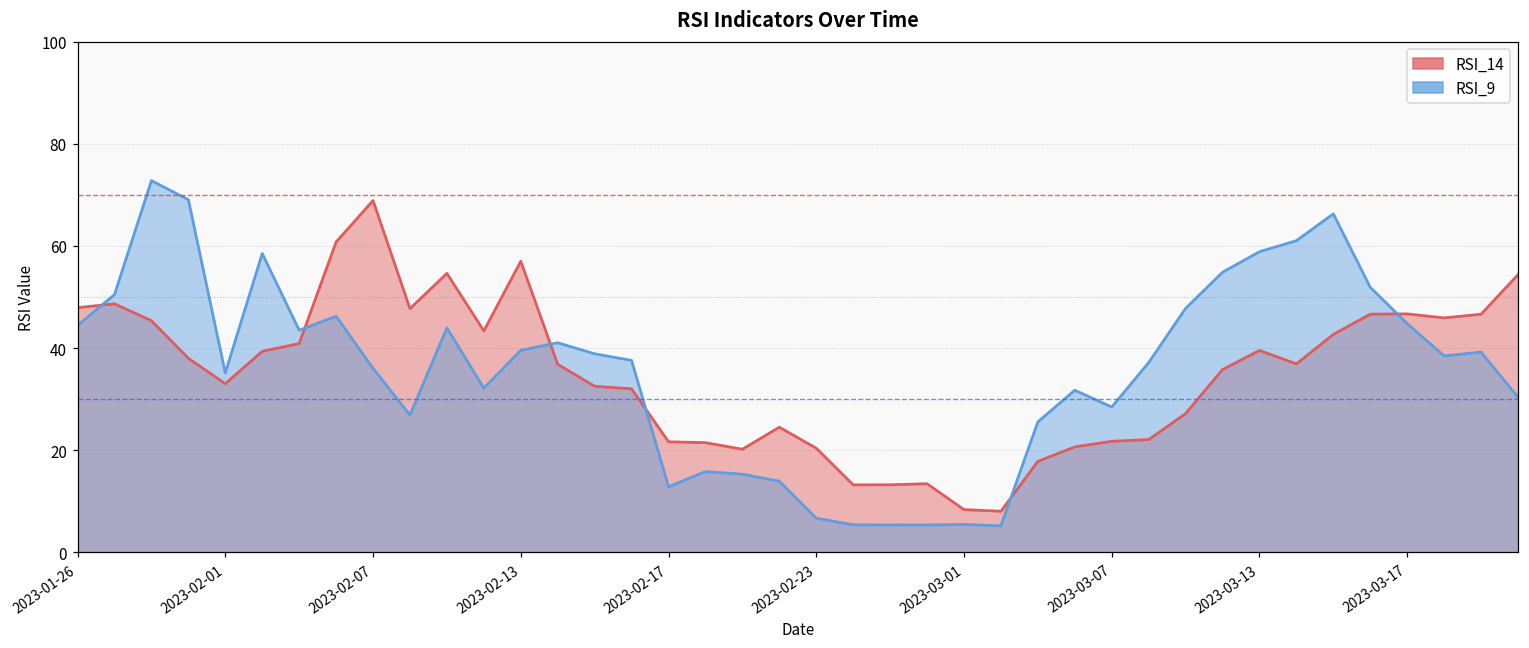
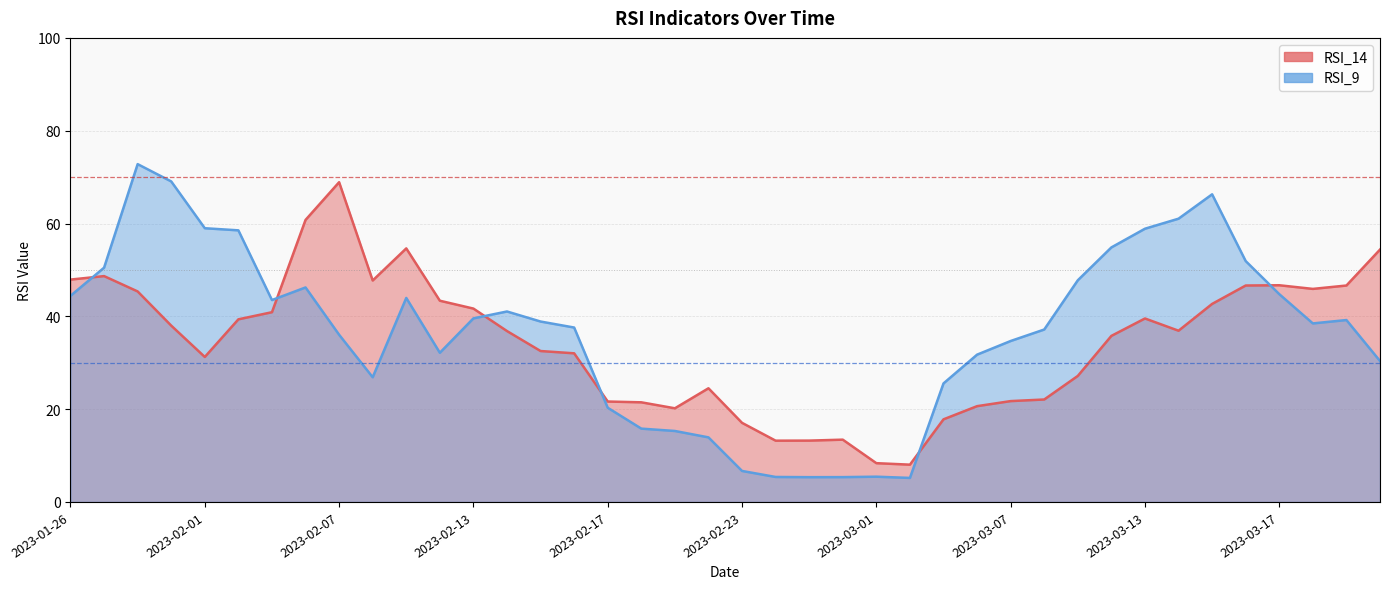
  {
    "RSI_14": {
      "2023-01-26": 48,
-     "2023-02-01": 33,
+     "2023-02-01": 31,
      "2023-02-07": 69,
-     "2023-02-13": 57,
+     "2023-02-13": 42,
      "2023-02-17": 22,
-     "2023-02-23": 20,
+     "2023-02-23": 17,
      "2023-03-01": 8,
      "2023-03-07": 22,
      "2023-03-13": 40,
      "2023-03-17": 47
    },
    "RSI_9": {
      "2023-01-26": 44,
-     "2023-02-01": 35,
+     "2023-02-01": 59,
      "2023-02-07": 36,
      "2023-02-13": 40,
-     "2023-02-17": 13,
+     "2023-02-17": 20,
      "2023-02-23": 7,
      "2023-03-01": 5,
-     "2023-03-07": 28,
+     "2023-03-07": 35,
      "2023-03-13": 59,
      "2023-03-17": 45
    }
  }
